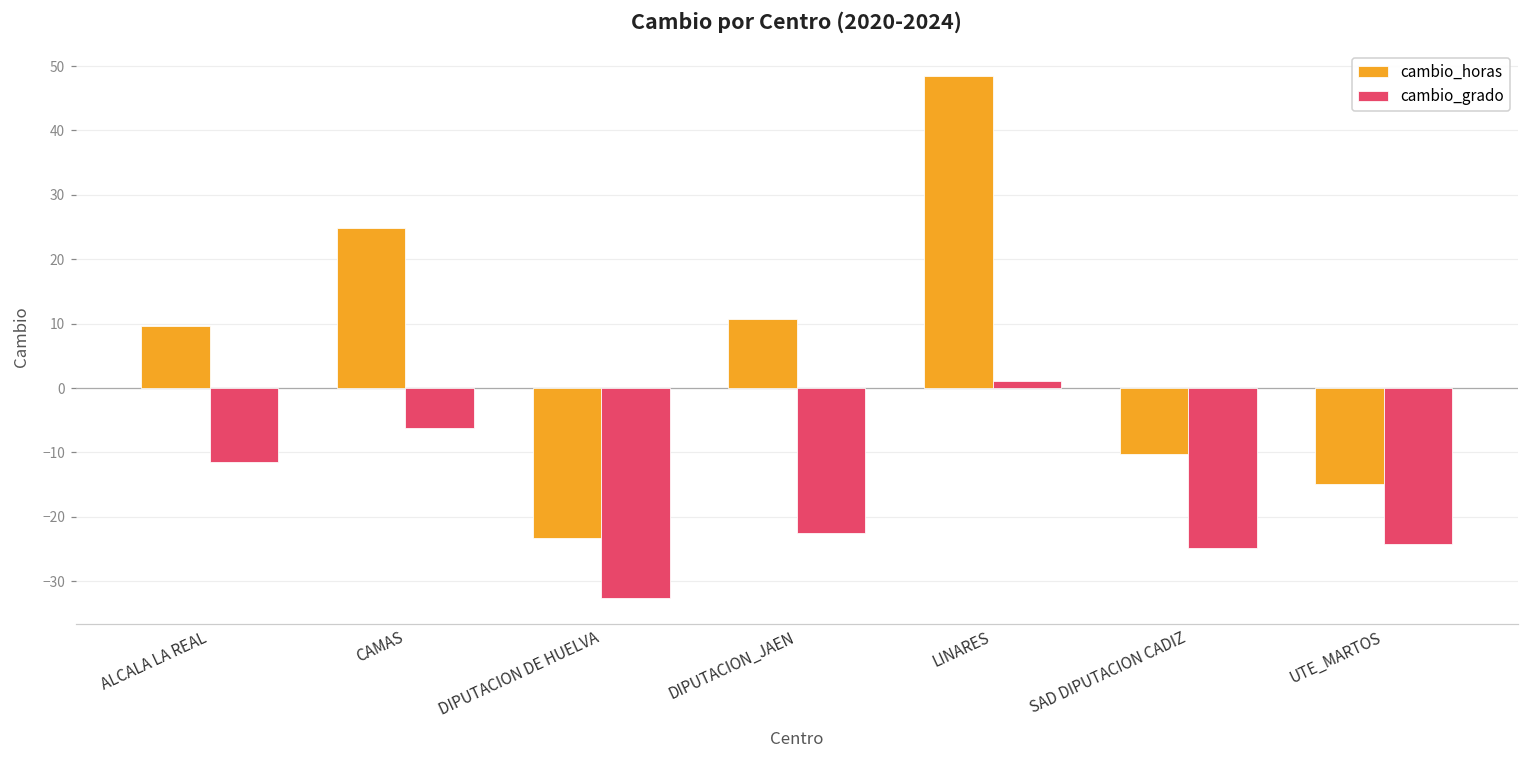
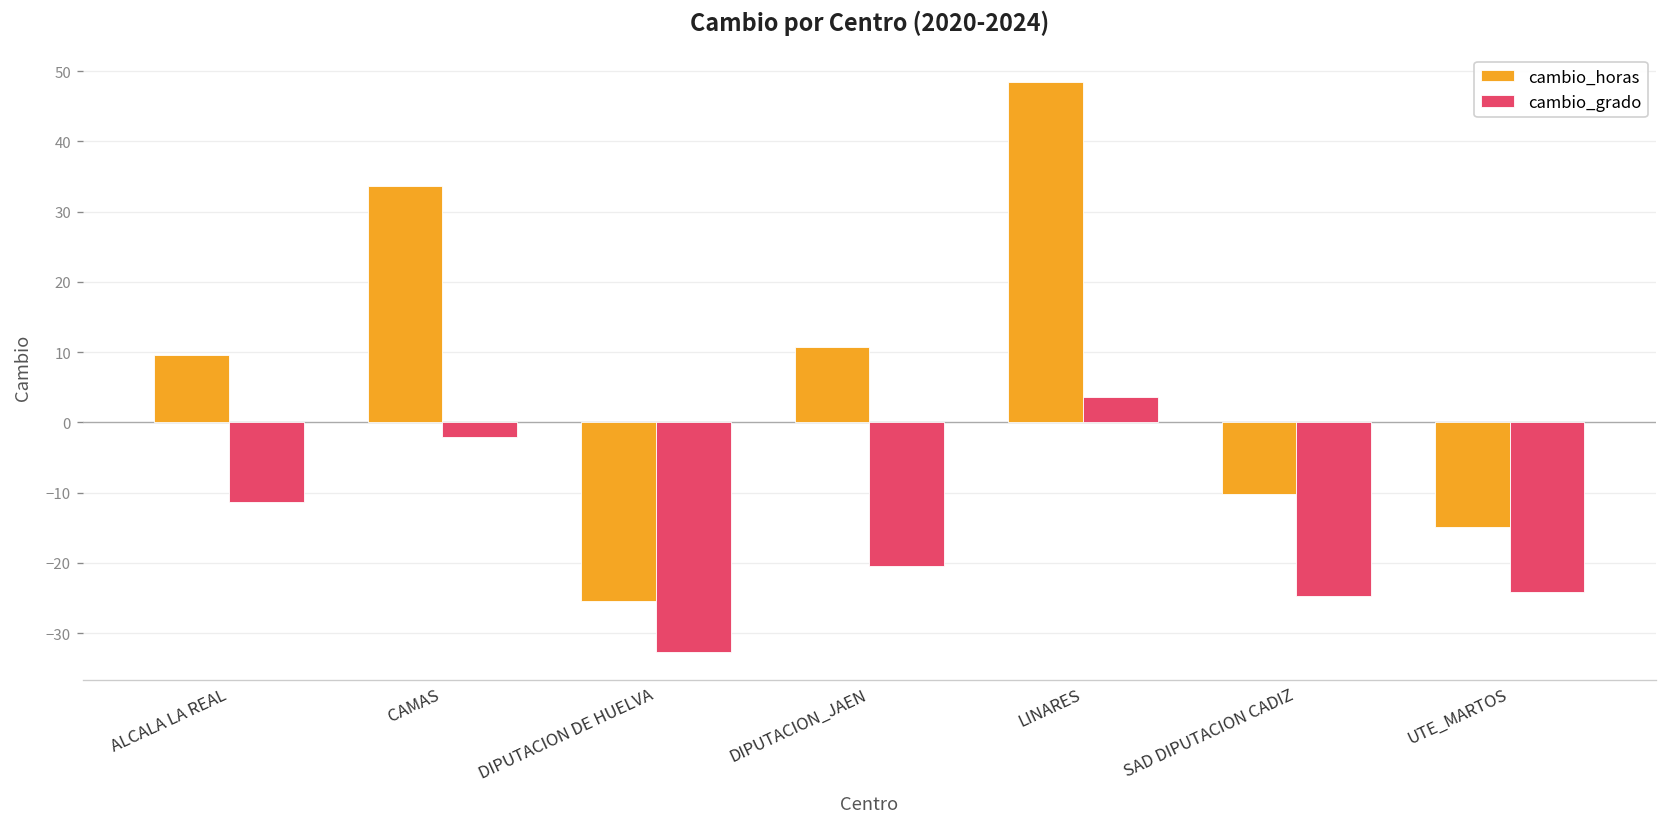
  {
    "cambio_horas": {
      "ALCALA LA REAL": 10,
-     "CAMAS": 25,
-     "DIPUTACION DE HUELVA": -23,
+     "CAMAS": 34,
+     "DIPUTACION DE HUELVA": -25,
      "DIPUTACION_JAEN": 11,
      "LINARES": 48,
      "SAD DIPUTACION CADIZ": -10,
      "UTE_MARTOS": -15
    },
    "cambio_grado": {
      "ALCALA LA REAL": -11,
-     "CAMAS": -6,
+     "CAMAS": -2,
      "DIPUTACION DE HUELVA": -33,
-     "DIPUTACION_JAEN": -23,
-     "LINARES": 1,
+     "DIPUTACION_JAEN": -21,
+     "LINARES": 4,
      "SAD DIPUTACION CADIZ": -25,
      "UTE_MARTOS": -24
    }
  }
